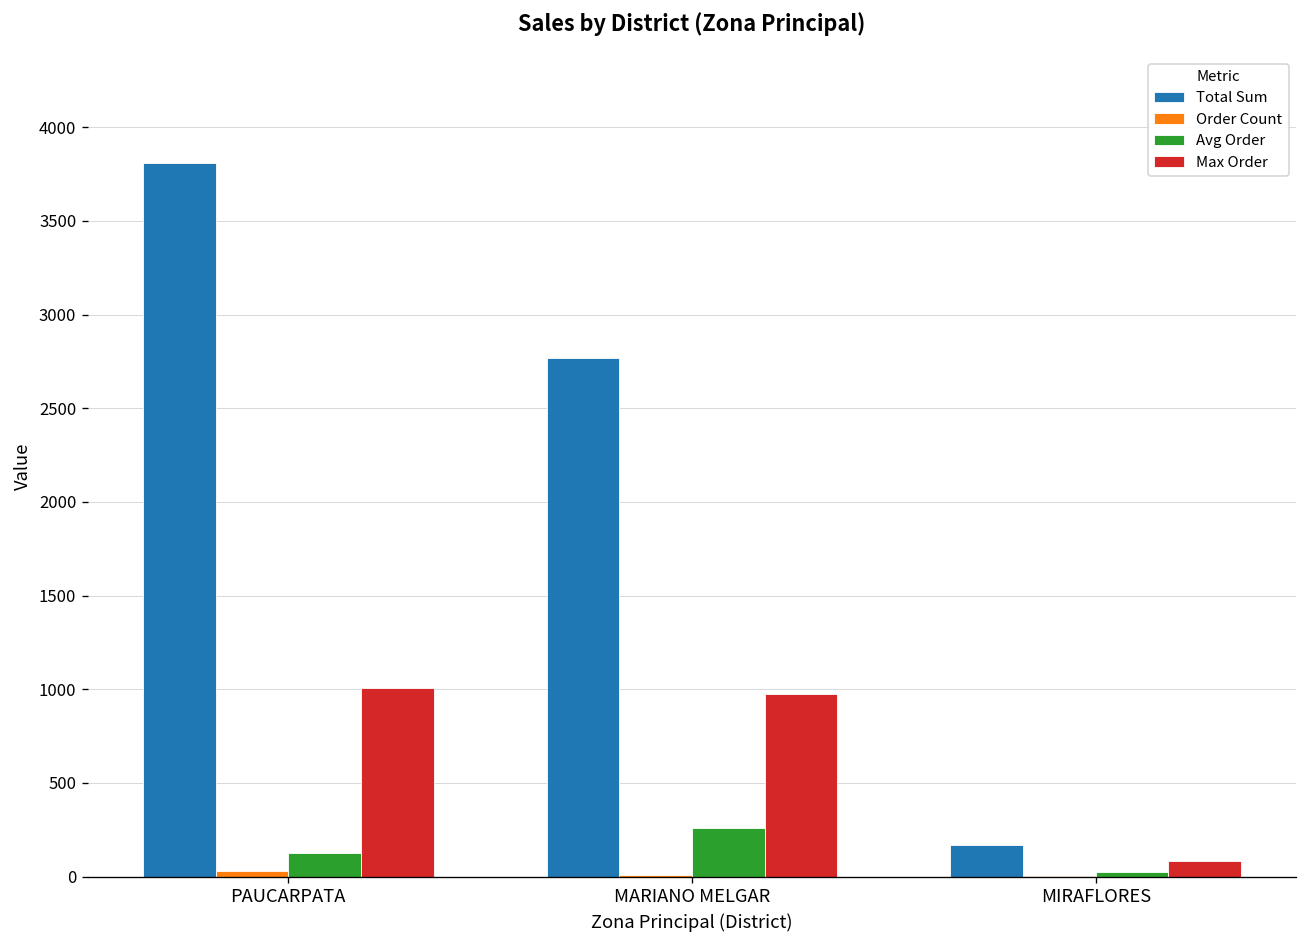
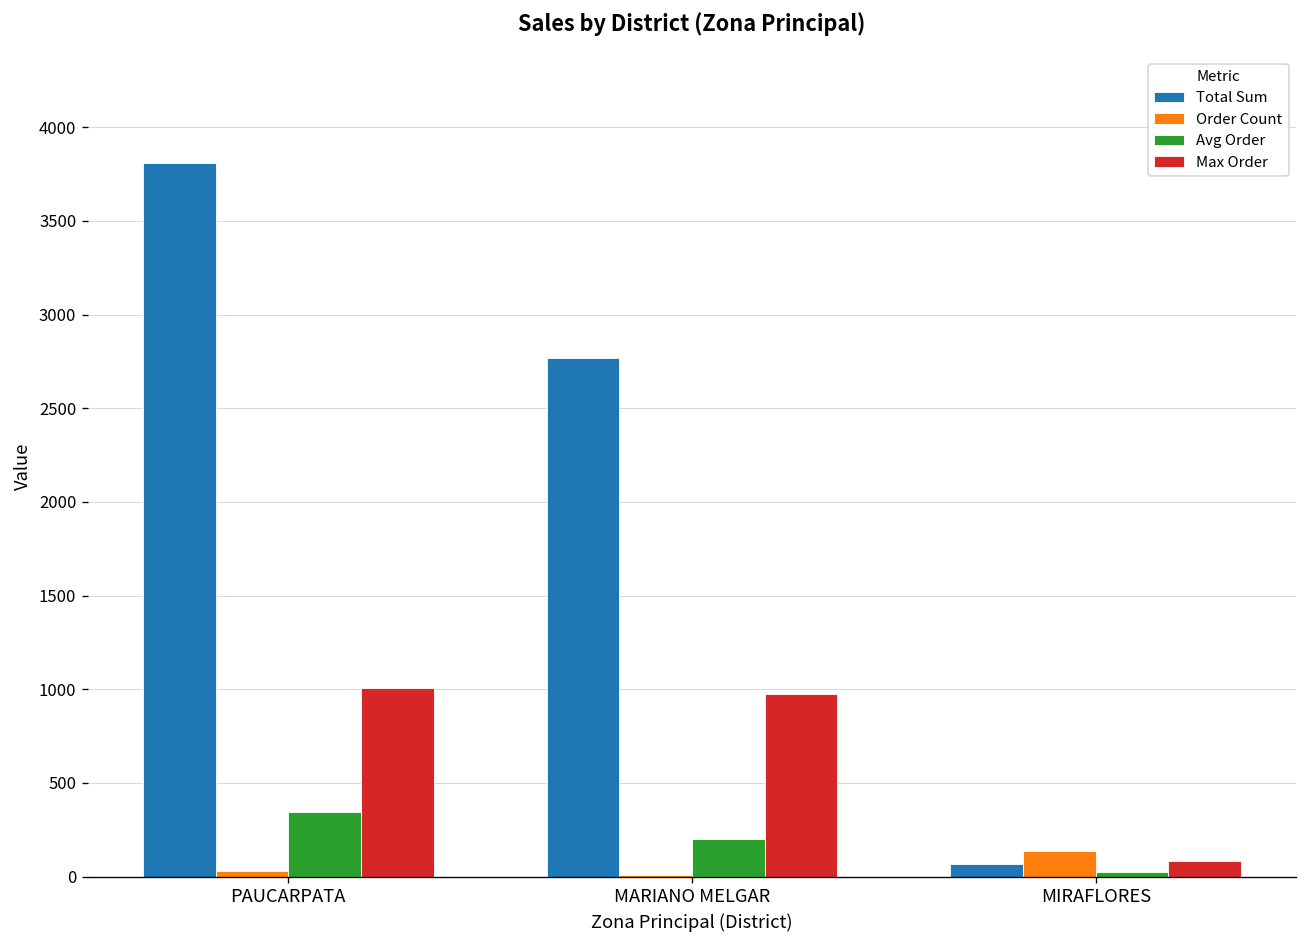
  {
    "Total Sum": {
      "PAUCARPATA": 3810,
      "MARIANO MELGAR": 2770,
-     "MIRAFLORES": 170
+     "MIRAFLORES": 70
    },
    "Order Count": {
      "PAUCARPATA": 30,
-     "MIRAFLORES": 0
+     "MIRAFLORES": 140
    },
    "Avg Order": {
-     "PAUCARPATA": 130,
-     "MARIANO MELGAR": 260,
+     "PAUCARPATA": 340,
+     "MARIANO MELGAR": 200,
      "MIRAFLORES": 30
    },
    "Max Order": {
      "PAUCARPATA": 1010,
      "MARIANO MELGAR": 980,
      "MIRAFLORES": 80
    }
  }
